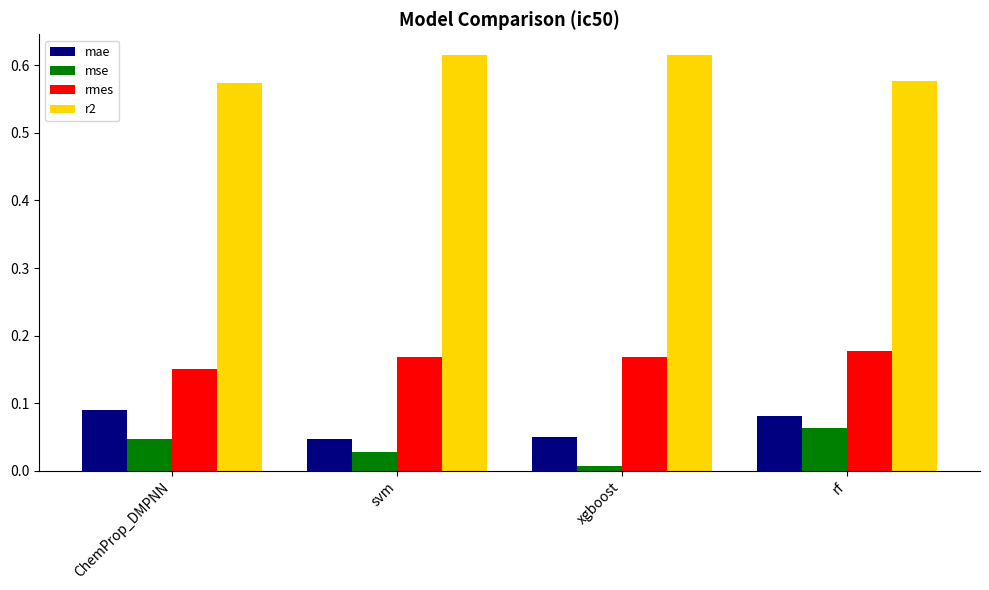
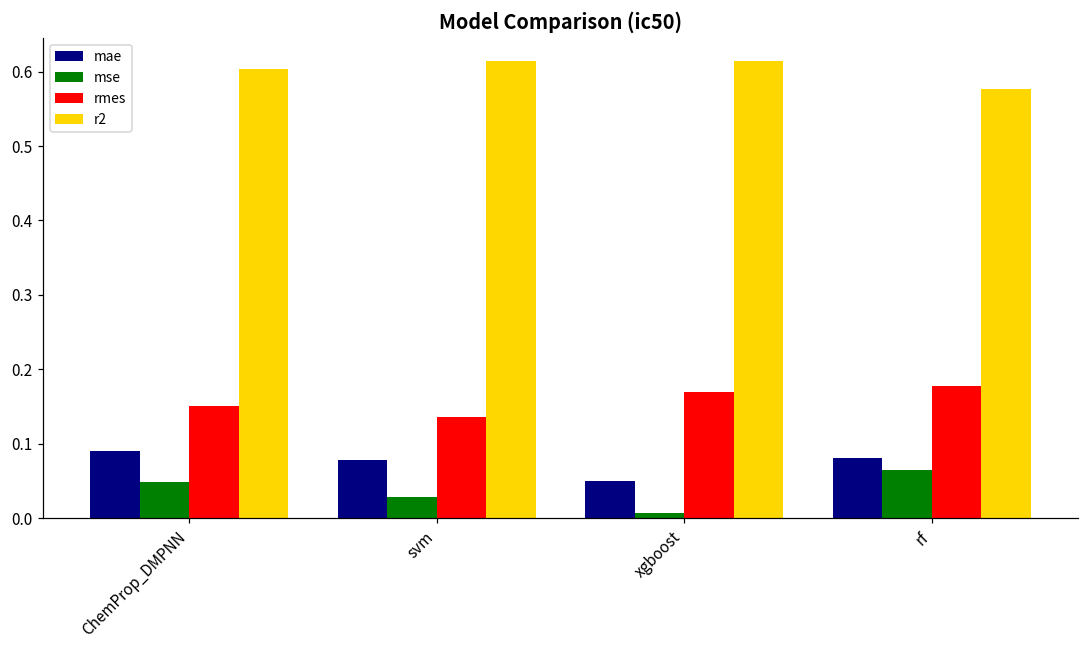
  {
    "mae": {
      "ChemProp_DMPNN": 0.09,
-     "svm": 0.05,
+     "svm": 0.08,
      "xgboost": 0.05,
      "rf": 0.08
    },
    "mse": {
      "ChemProp_DMPNN": 0.05,
      "svm": 0.03,
      "xgboost": 0.01,
      "rf": 0.06
    },
    "rmes": {
      "ChemProp_DMPNN": 0.15,
-     "svm": 0.17,
+     "svm": 0.14,
      "xgboost": 0.17,
      "rf": 0.18
    },
    "r2": {
-     "ChemProp_DMPNN": 0.57,
+     "ChemProp_DMPNN": 0.60,
      "svm": 0.61,
      "xgboost": 0.61,
      "rf": 0.58
    }
  }
